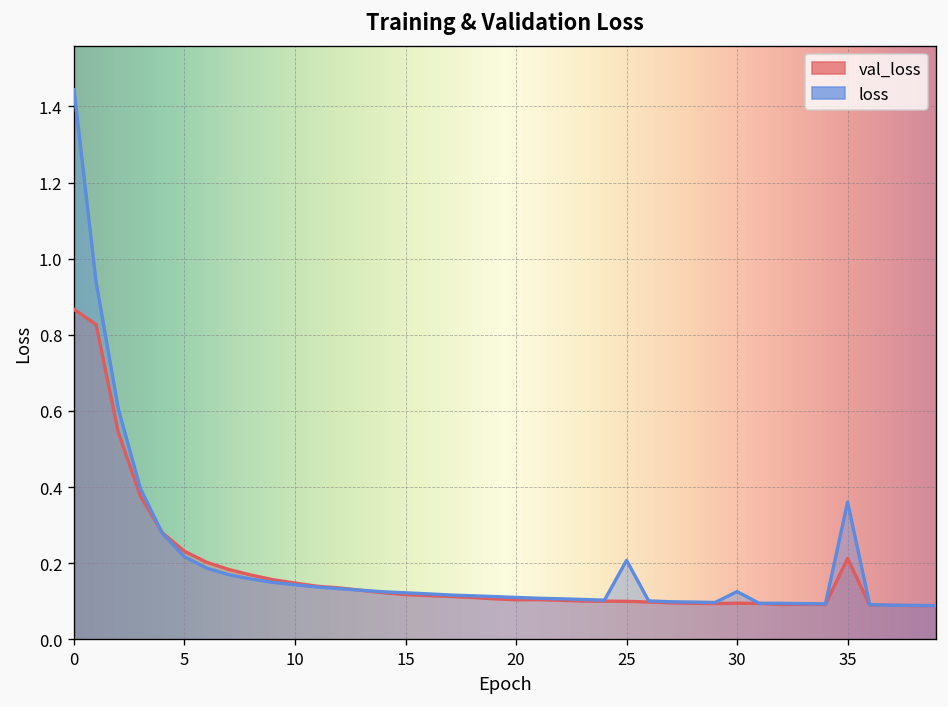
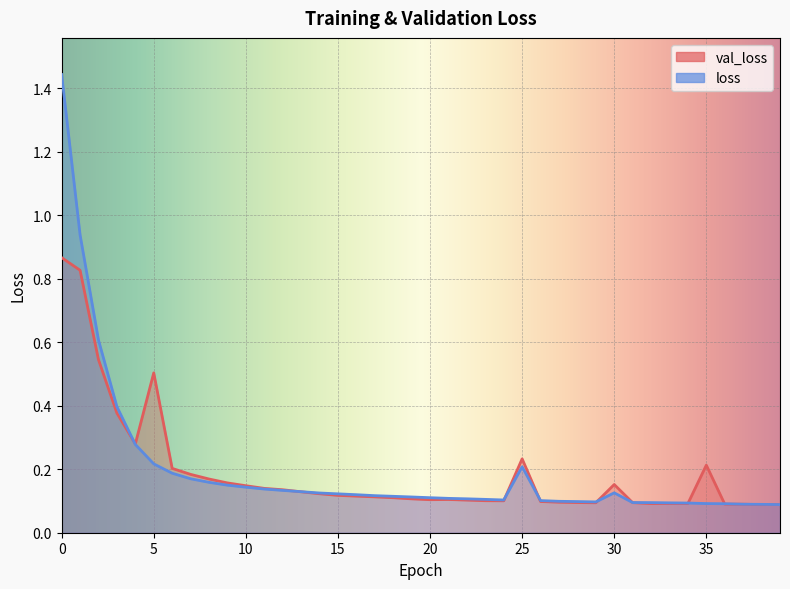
  {
    "val_loss": {
      "0": 0.87,
-     "5": 0.23,
-     "25": 0.10,
-     "30": 0.10,
+     "5": 0.50,
+     "25": 0.23,
+     "30": 0.15,
      "35": 0.21
    },
    "loss": {
      "0": 1.44,
      "5": 0.22,
      "25": 0.21,
      "30": 0.13,
-     "35": 0.36
+     "35": 0.09
    }
  }
